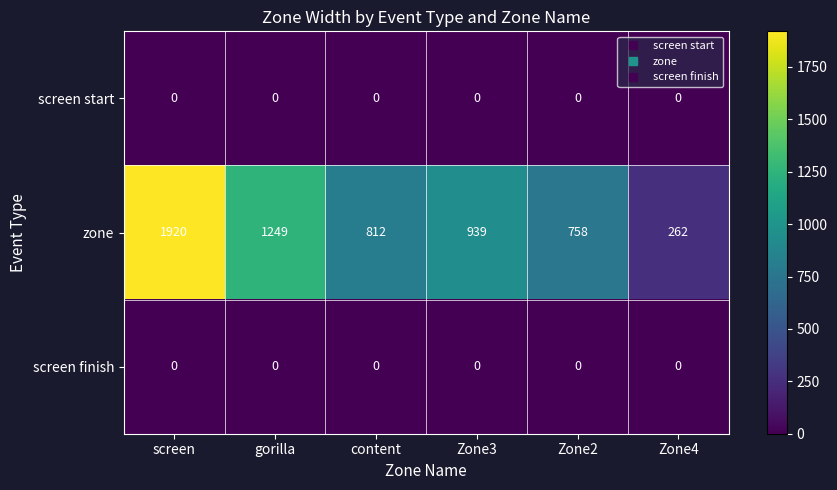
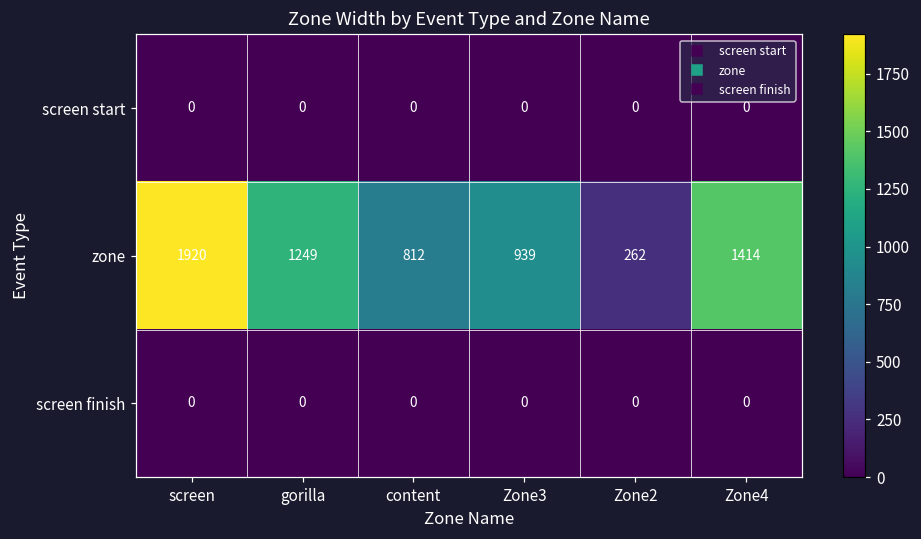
  {
    "screen start": {
      "screen": 0,
      "gorilla": 0,
      "content": 0,
      "Zone3": 0,
      "Zone2": 0,
      "Zone4": 0
    },
    "zone": {
      "screen": 1920,
      "gorilla": 1249,
      "content": 812,
      "Zone3": 939,
-     "Zone2": 758,
-     "Zone4": 262
+     "Zone2": 262,
+     "Zone4": 1414
    },
    "screen finish": {
      "screen": 0,
      "gorilla": 0,
      "content": 0,
      "Zone3": 0,
      "Zone2": 0,
      "Zone4": 0
    }
  }
